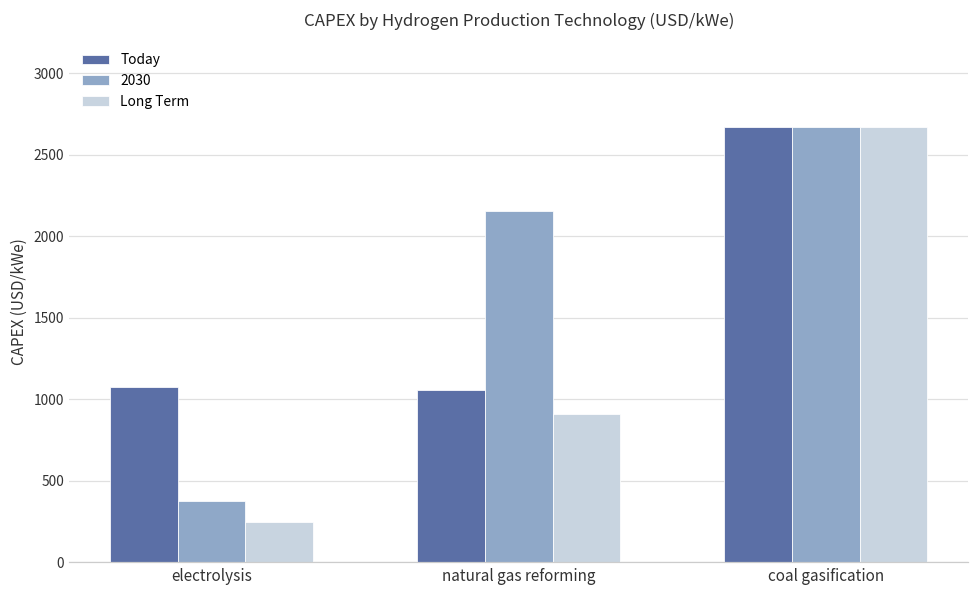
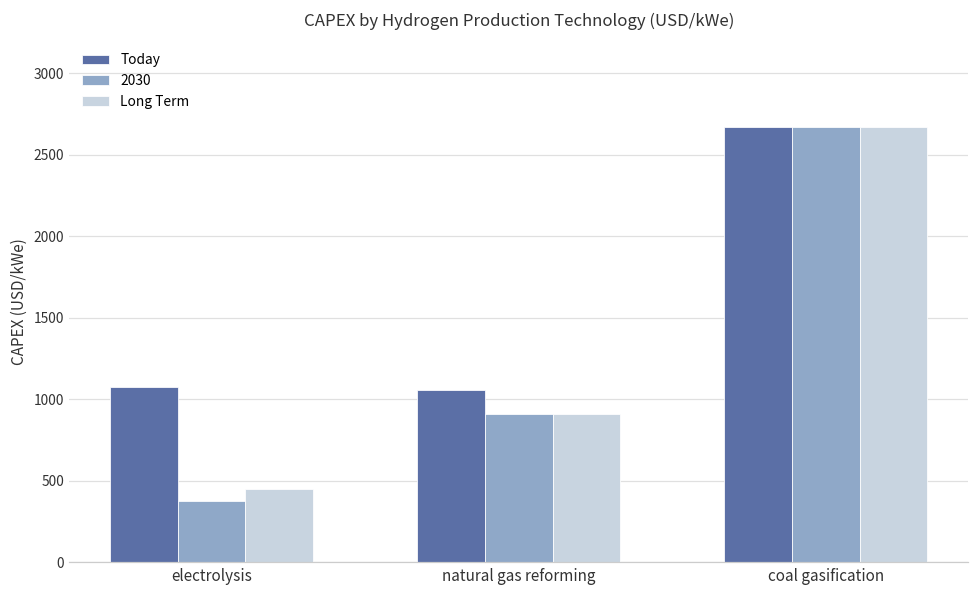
  {
    "Today": {
      "electrolysis": 1070,
      "natural gas reforming": 1060,
      "coal gasification": 2670
    },
    "2030": {
      "electrolysis": 380,
-     "natural gas reforming": 2150,
+     "natural gas reforming": 910,
      "coal gasification": 2670
    },
    "Long Term": {
-     "electrolysis": 250,
+     "electrolysis": 450,
      "natural gas reforming": 910,
      "coal gasification": 2670
    }
  }
